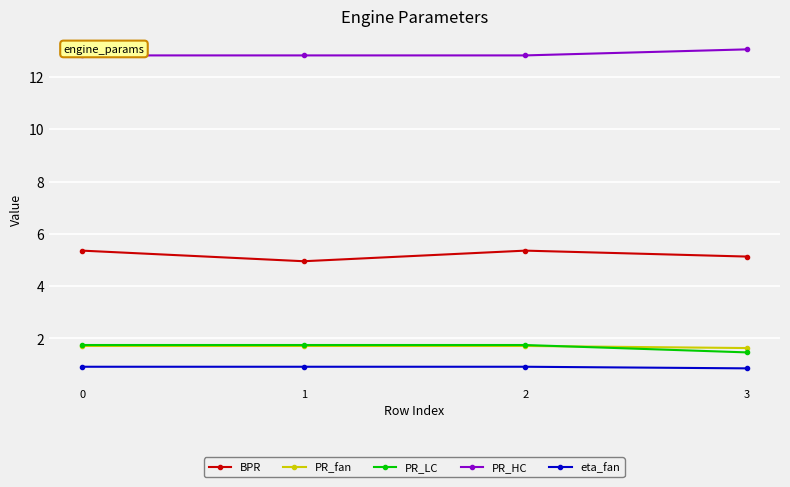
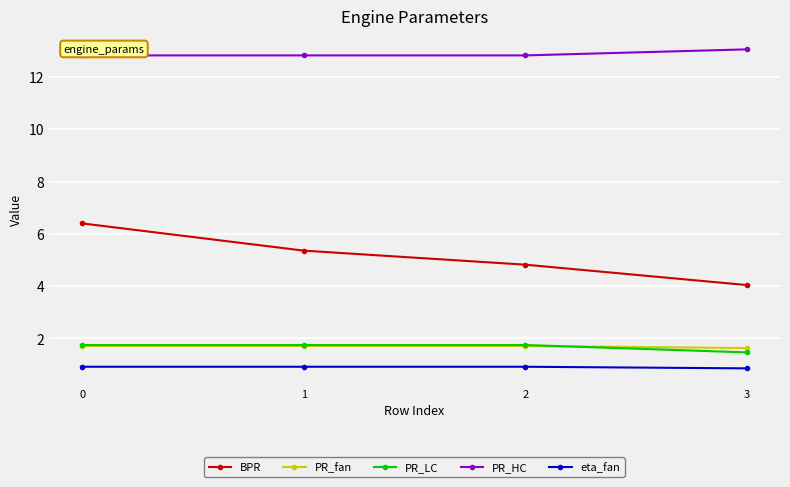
  {
    "BPR": {
-     "0": 5.4,
-     "1": 5.0,
-     "2": 5.4,
-     "3": 5.1
+     "0": 6.4,
+     "1": 5.4,
+     "2": 4.8,
+     "3": 4.0
    },
    "PR_fan": {
      "3": 1.6
    },
    "PR_LC": {
      "3": 1.5
    },
    "PR_HC": {
      "1": 12.8,
      "2": 12.8,
      "3": 13.1
    },
    "eta_fan": {
      "0": 0.9,
      "1": 0.9,
      "2": 0.9,
      "3": 0.9
    }
  }
